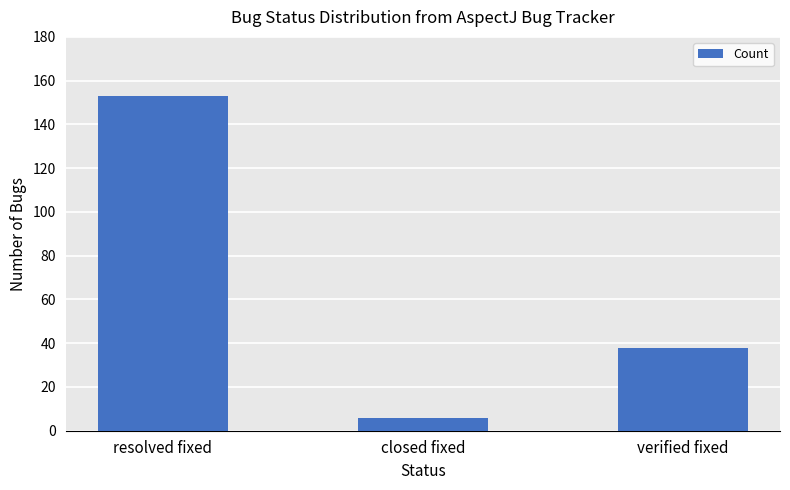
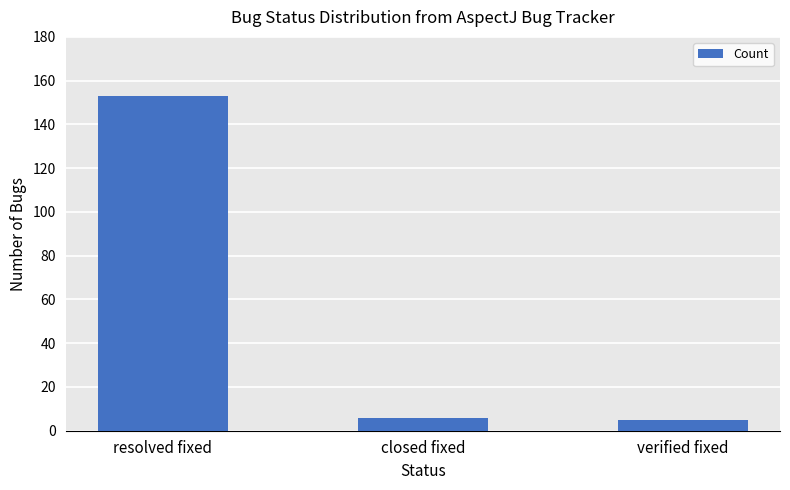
  {
    "resolved fixed": 153,
    "closed fixed": 6,
-   "verified fixed": 38
+   "verified fixed": 5
  }
